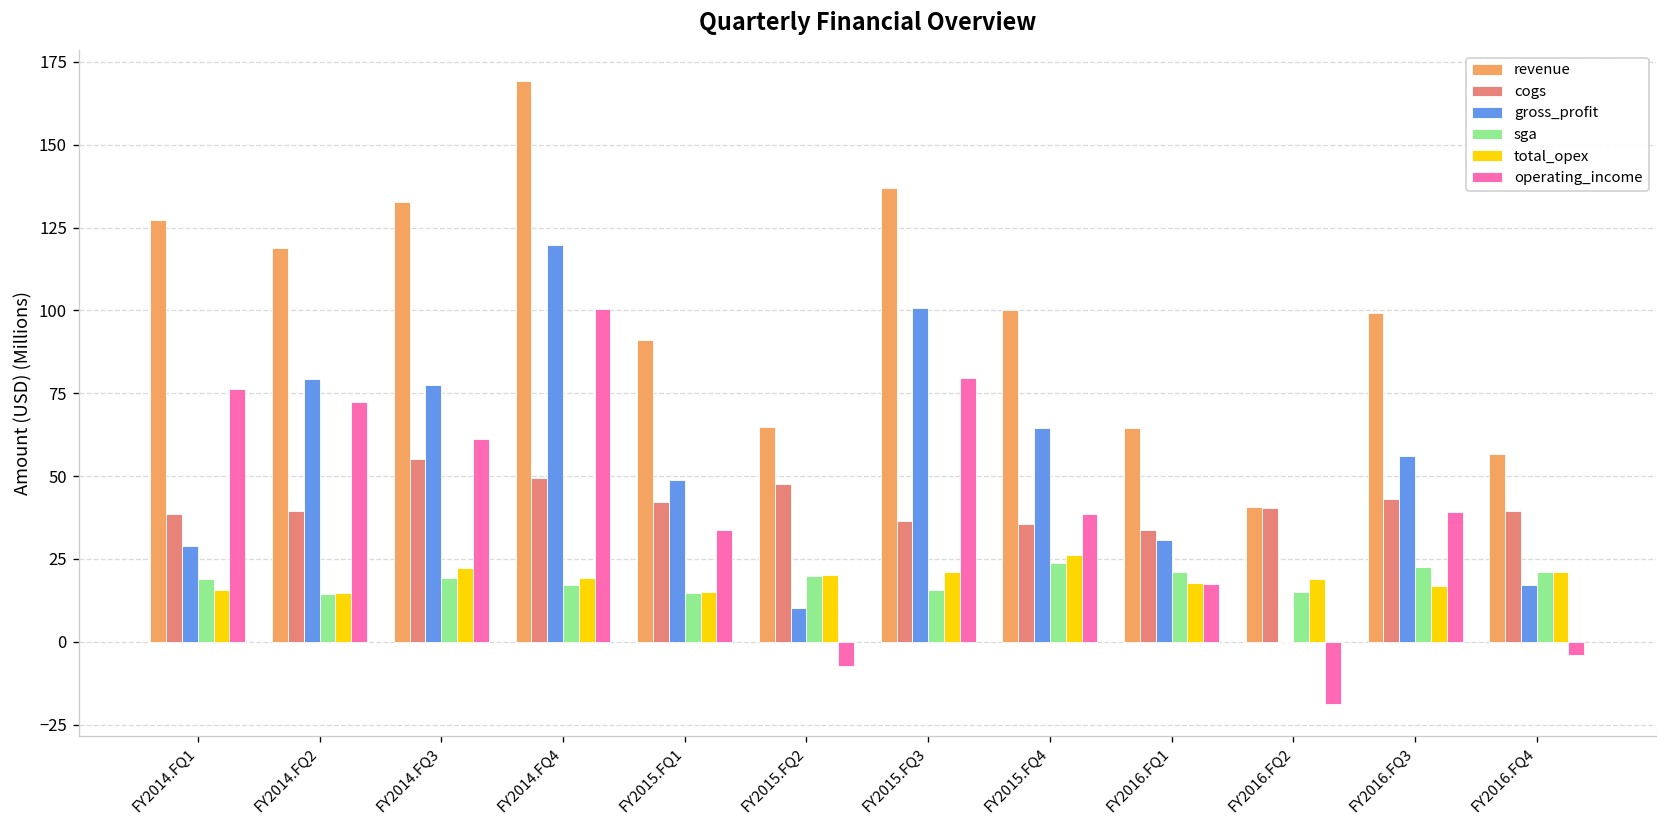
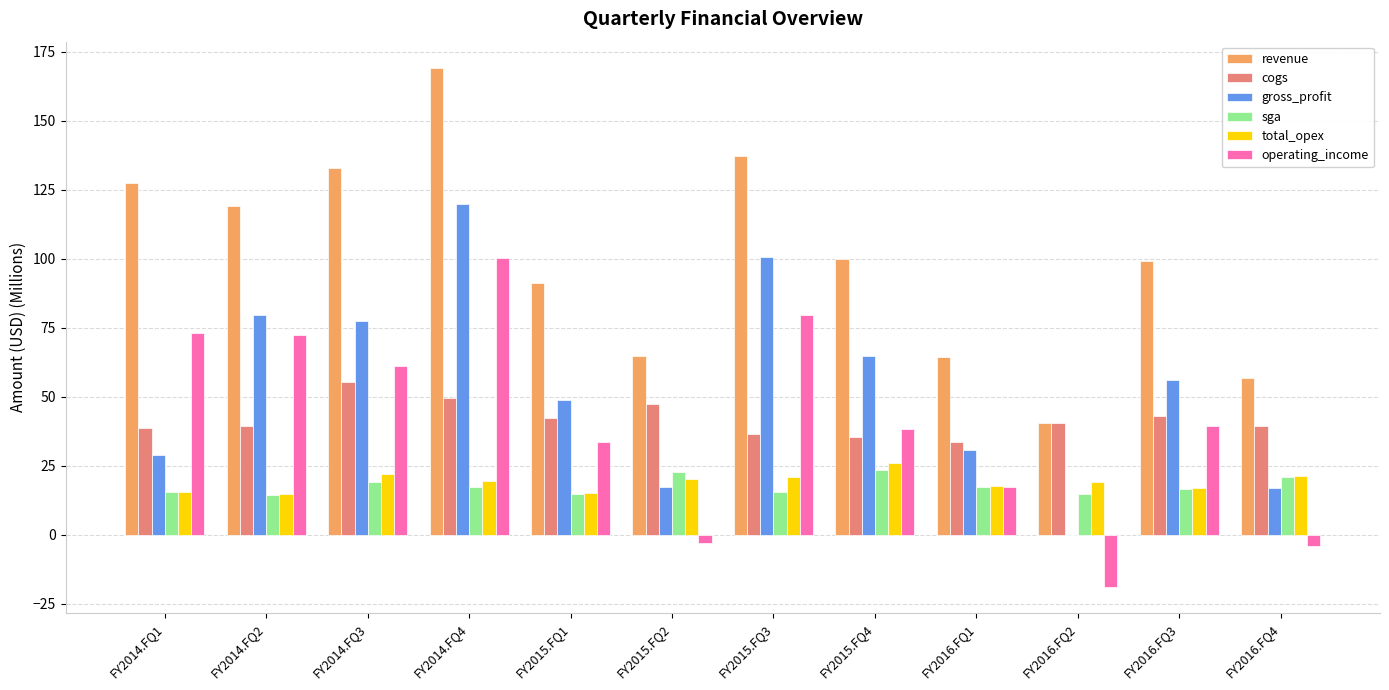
  {
    "gross_profit": {
      "FY2014.FQ1": 29,
      "FY2014.FQ2": 79,
      "FY2014.FQ3": 78,
      "FY2014.FQ4": 120,
      "FY2015.FQ1": 49,
-     "FY2015.FQ2": 10,
+     "FY2015.FQ2": 17,
      "FY2015.FQ3": 101,
      "FY2015.FQ4": 65,
      "FY2016.FQ1": 31,
      "FY2016.FQ3": 56,
      "FY2016.FQ4": 17
    },
    "sga": {
-     "FY2014.FQ1": 19,
+     "FY2014.FQ1": 15,
      "FY2014.FQ2": 15,
      "FY2014.FQ3": 19,
      "FY2014.FQ4": 17,
      "FY2015.FQ1": 15,
-     "FY2015.FQ2": 20,
+     "FY2015.FQ2": 23,
      "FY2015.FQ3": 16,
      "FY2015.FQ4": 24,
-     "FY2016.FQ1": 21,
+     "FY2016.FQ1": 17,
      "FY2016.FQ2": 15,
-     "FY2016.FQ3": 23,
+     "FY2016.FQ3": 17,
      "FY2016.FQ4": 21
    },
    "total_opex": {
      "FY2014.FQ1": 16,
      "FY2014.FQ2": 15,
      "FY2014.FQ3": 22,
      "FY2014.FQ4": 19,
      "FY2015.FQ1": 15,
      "FY2015.FQ2": 20,
      "FY2015.FQ3": 21,
      "FY2015.FQ4": 26,
      "FY2016.FQ1": 18,
      "FY2016.FQ2": 19,
      "FY2016.FQ3": 17,
      "FY2016.FQ4": 21
    },
    "operating_income": {
-     "FY2014.FQ1": 76,
+     "FY2014.FQ1": 73,
      "FY2014.FQ2": 72,
      "FY2014.FQ3": 61,
      "FY2014.FQ4": 100,
      "FY2015.FQ1": 34,
-     "FY2015.FQ2": -7,
+     "FY2015.FQ2": -3,
      "FY2015.FQ3": 80,
      "FY2015.FQ4": 39,
      "FY2016.FQ1": 17,
      "FY2016.FQ2": -19,
      "FY2016.FQ3": 39,
      "FY2016.FQ4": -4
    }
  }
